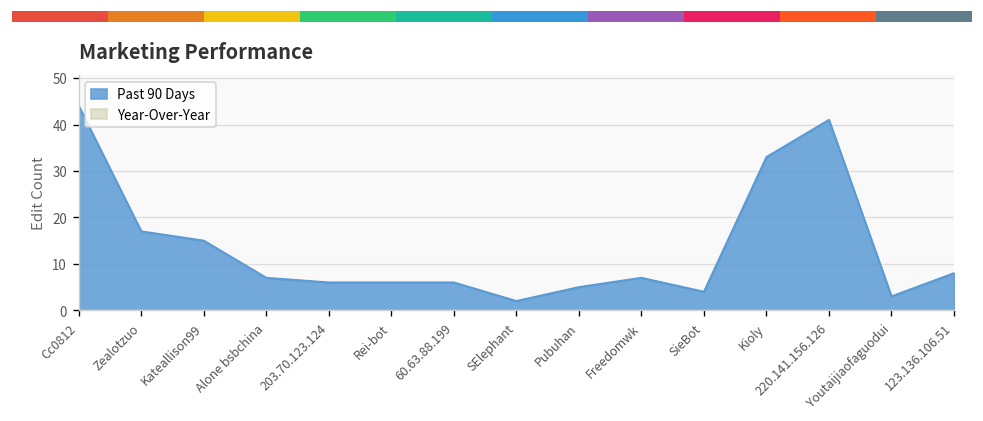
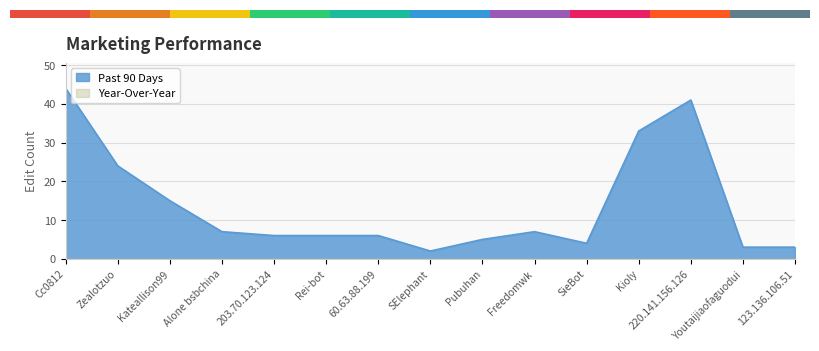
  {
    "Marketing Performance": {
      "Past 90 Days": {
        "Cc0812": 44,
-       "Zealotzuo": 17,
+       "Zealotzuo": 24,
        "Kateallison99": 15,
        "Alone bsbchina": 7,
        "203.70.123.124": 6,
        "Rei-bot": 6,
        "60.63.88.199": 6,
        "SElephant": 2,
        "Pubuhan": 5,
        "Freedomwk": 7,
        "SieBot": 4,
        "Kioly": 33,
        "220.141.156.126": 41,
        "Youtaijiaofaguodui": 3,
-       "123.136.106.51": 8
+       "123.136.106.51": 3
      },
      "Year-Over-Year": {
        "Cc0812": 0,
        "Zealotzuo": 0,
        "Kateallison99": 0,
        "Alone bsbchina": 0,
        "203.70.123.124": 0,
        "Rei-bot": 0,
        "60.63.88.199": 0,
        "SElephant": 0,
        "Pubuhan": 0,
        "Freedomwk": 0,
        "SieBot": 0,
        "Kioly": 0,
        "220.141.156.126": 0,
        "Youtaijiaofaguodui": 0,
        "123.136.106.51": 0
      }
    }
  }
